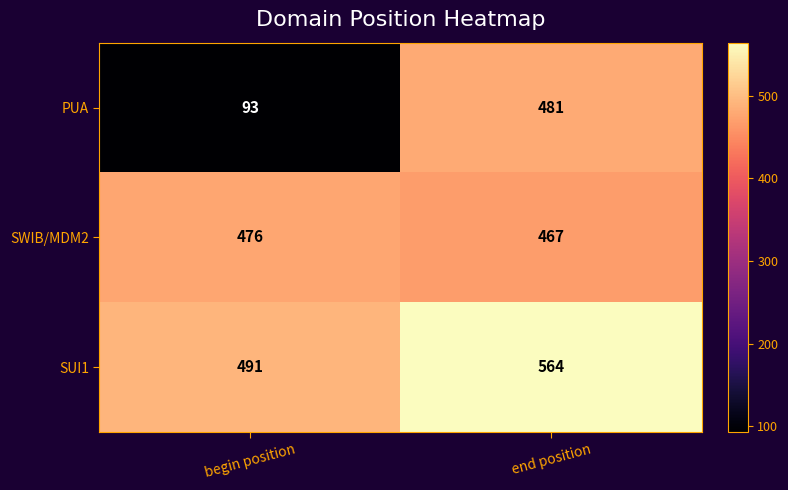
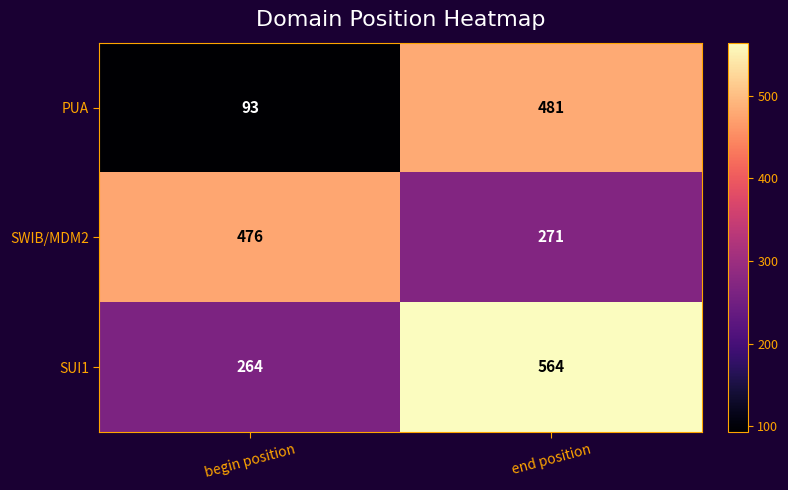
  {
    "PUA": {
      "begin position": 93,
      "end position": 481
    },
    "SWIB/MDM2": {
      "begin position": 476,
-     "end position": 467
+     "end position": 271
    },
    "SUI1": {
-     "begin position": 491,
+     "begin position": 264,
      "end position": 564
    }
  }
